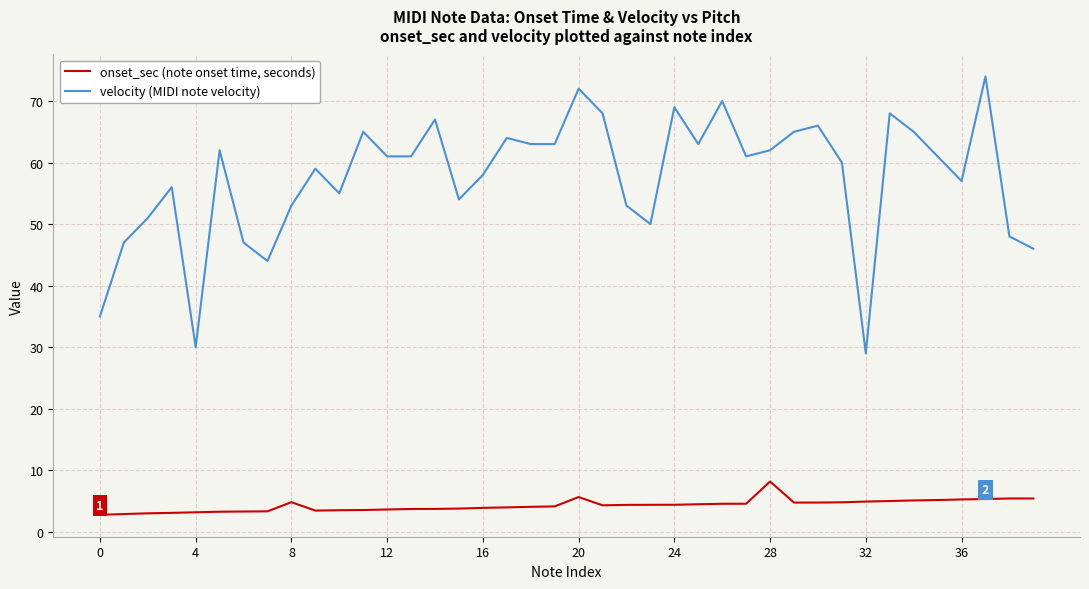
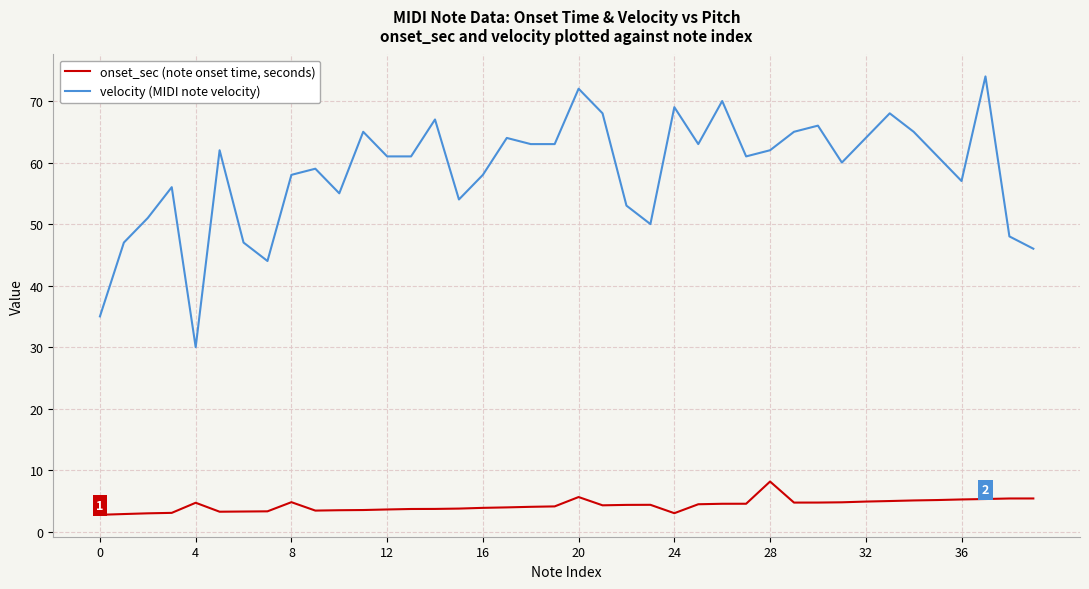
  {
    "onset_sec (note onset time, seconds)": {
-     "4": 3,
+     "4": 5,
      "8": 5,
      "12": 4,
      "16": 4,
      "20": 6,
-     "24": 4,
+     "24": 3,
      "28": 8,
      "32": 5,
      "36": 5
    },
    "velocity (MIDI note velocity)": {
      "0": 35,
      "4": 30,
-     "8": 53,
+     "8": 58,
      "12": 61,
      "16": 58,
      "20": 72,
      "24": 69,
      "28": 62,
-     "32": 29,
+     "32": 64,
      "36": 57
    }
  }
